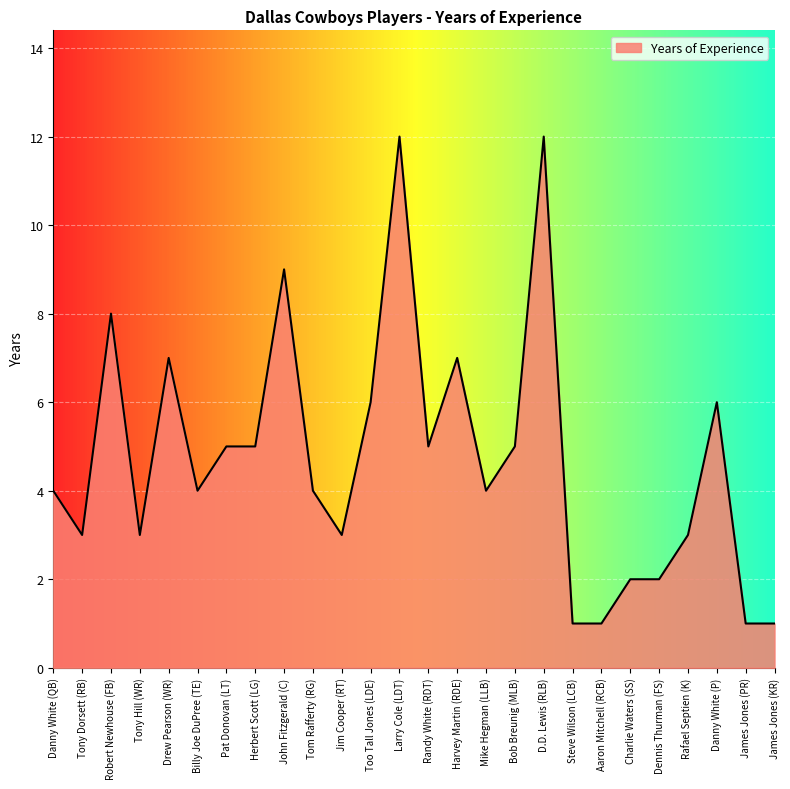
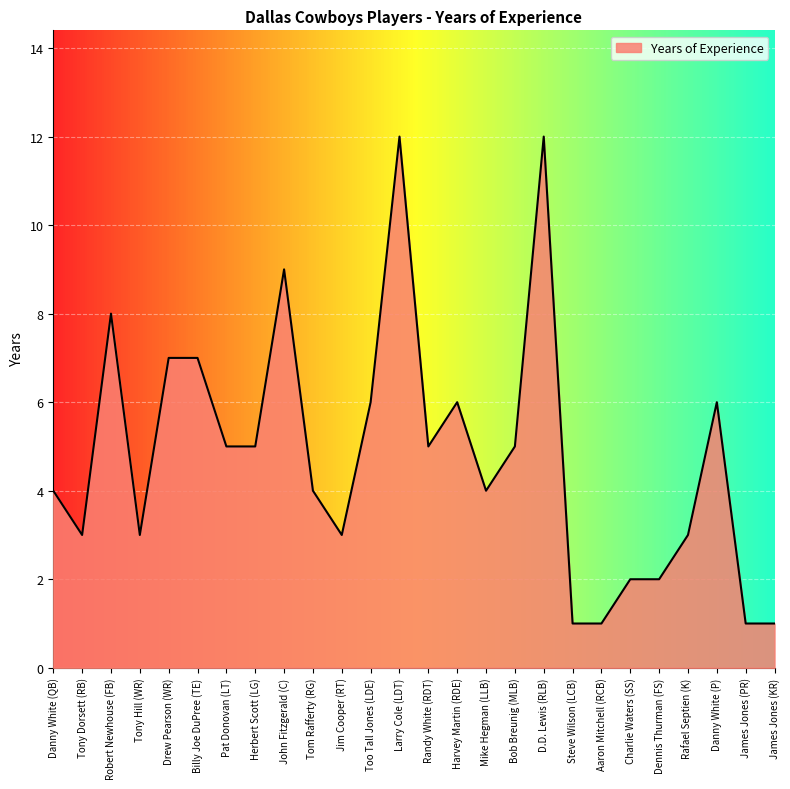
  {
    "Danny White (QB)": 4,
    "Tony Dorsett (RB)": 3,
    "Robert Newhouse (FB)": 8,
    "Tony Hill (WR)": 3,
    "Drew Pearson (WR)": 7,
-   "Billy Joe DuPree (TE)": 4,
+   "Billy Joe DuPree (TE)": 7,
    "Pat Donovan (LT)": 5,
    "Herbert Scott (LG)": 5,
    "John Fitzgerald (C)": 9,
    "Tom Rafferty (RG)": 4,
    "Jim Cooper (RT)": 3,
    "Too Tall Jones (LDE)": 6,
    "Larry Cole (LDT)": 12,
    "Randy White (RDT)": 5,
-   "Harvey Martin (RDE)": 7,
+   "Harvey Martin (RDE)": 6,
    "Mike Hegman (LLB)": 4,
    "Bob Breunig (MLB)": 5,
    "D.D. Lewis (RLB)": 12,
    "Steve Wilson (LCB)": 1,
    "Aaron Mitchell (RCB)": 1,
    "Charlie Waters (SS)": 2,
    "Dennis Thurman (FS)": 2,
    "Rafael Septien (K)": 3,
    "Danny White (P)": 6,
    "James Jones (PR)": 1,
    "James Jones (KR)": 1
  }
